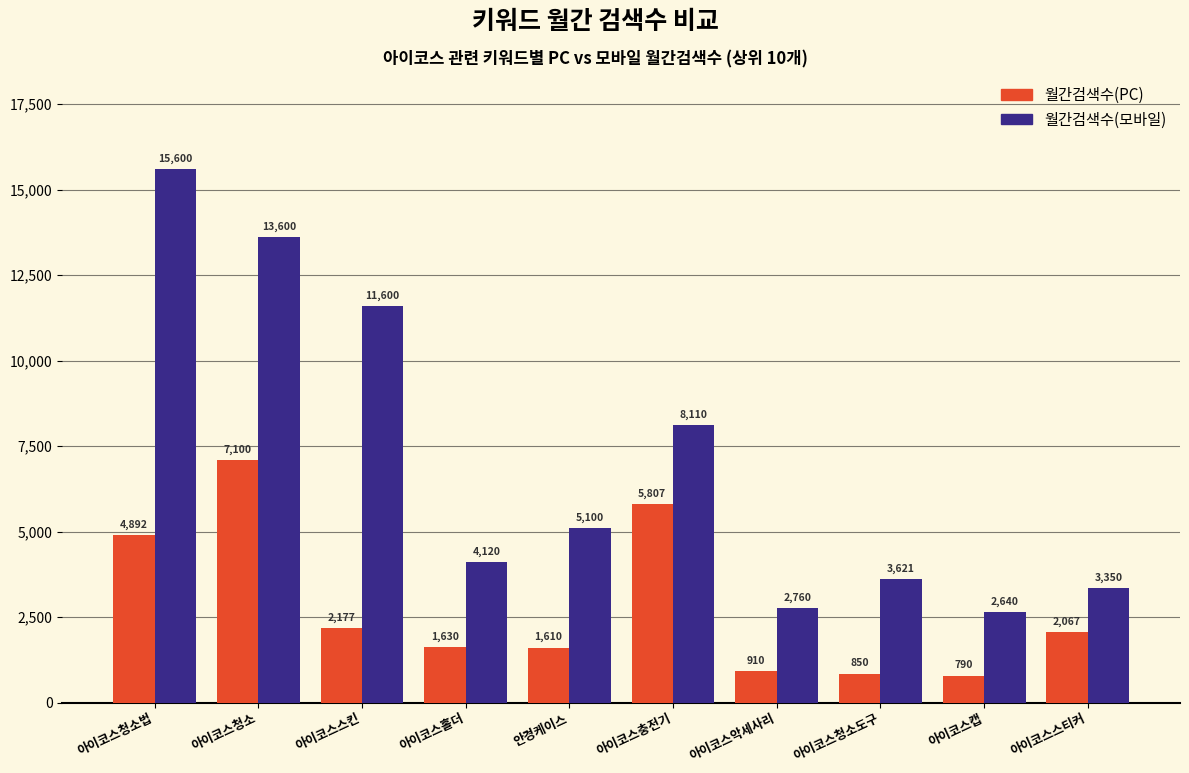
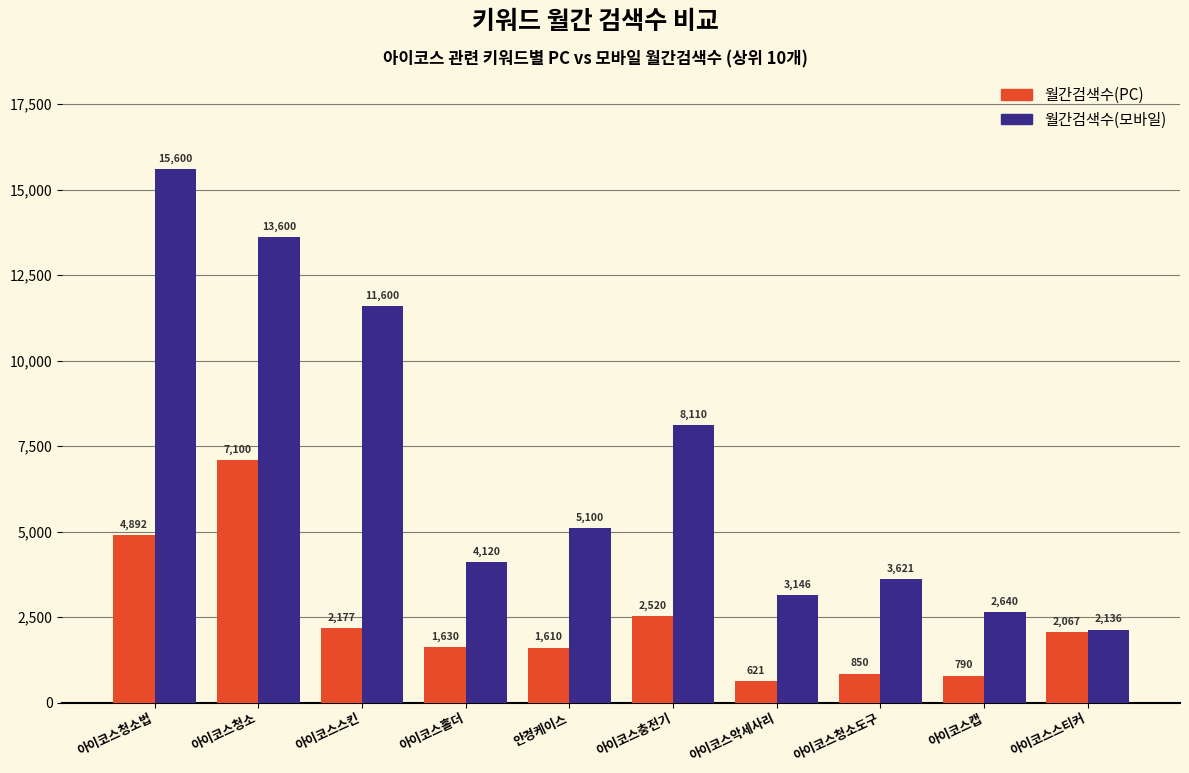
  {
    "월간검색수(PC)": {
      "아이코스청소법": "4,892",
      "아이코스청소": "7,100",
      "아이코스스킨": "2,177",
      "아이코스홀더": "1,630",
      "안경케이스": "1,610",
-     "아이코스충전기": "5,807",
-     "아이코스악세사리": "910",
+     "아이코스충전기": "2,520",
+     "아이코스악세사리": "621",
      "아이코스청소도구": "850",
      "아이코스캡": "790",
      "아이코스스티커": "2,067"
    },
    "월간검색수(모바일)": {
      "아이코스청소법": "15,600",
      "아이코스청소": "13,600",
      "아이코스스킨": "11,600",
      "아이코스홀더": "4,120",
      "안경케이스": "5,100",
      "아이코스충전기": "8,110",
-     "아이코스악세사리": "2,760",
+     "아이코스악세사리": "3,146",
      "아이코스청소도구": "3,621",
      "아이코스캡": "2,640",
-     "아이코스스티커": "3,350"
+     "아이코스스티커": "2,136"
    }
  }
